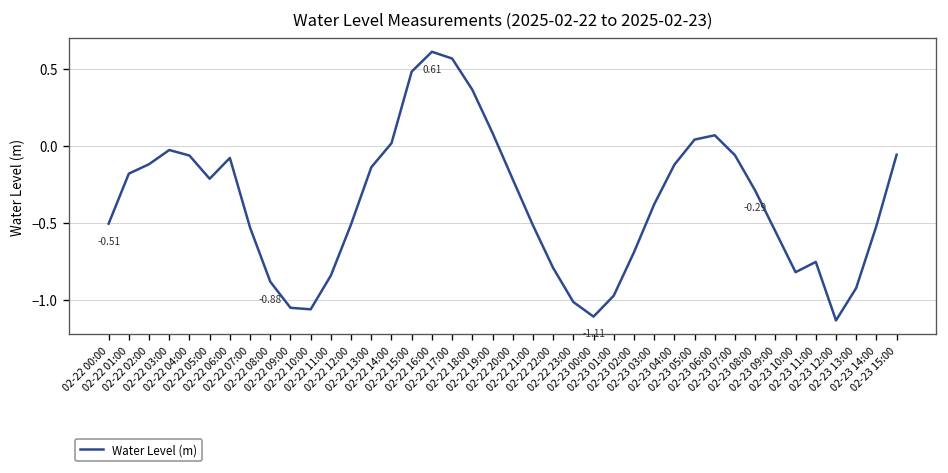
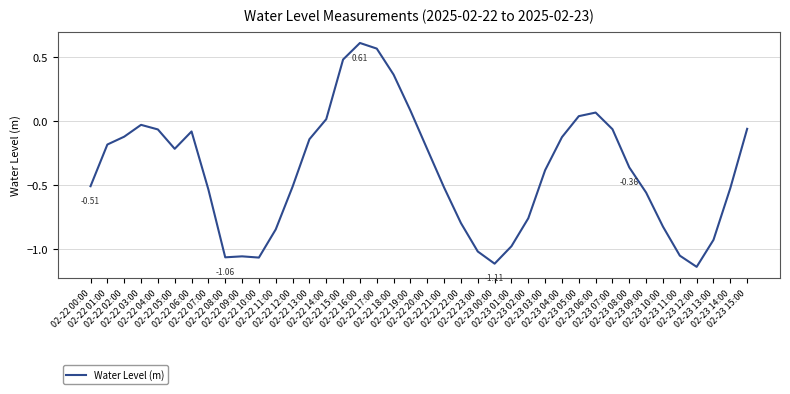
  {
    "02-22 00:00": -0.51,
-   "02-22 08:00": -0.88,
+   "02-22 08:00": -1.06,
    "02-22 16:00": 0.61,
    "02-23 00:00": -1.11,
-   "02-23 02:00": -0.69,
-   "02-23 08:00": -0.29,
-   "02-23 11:00": -0.76
+   "02-23 02:00": -0.76,
+   "02-23 08:00": -0.36,
+   "02-23 11:00": -1.05
  }
